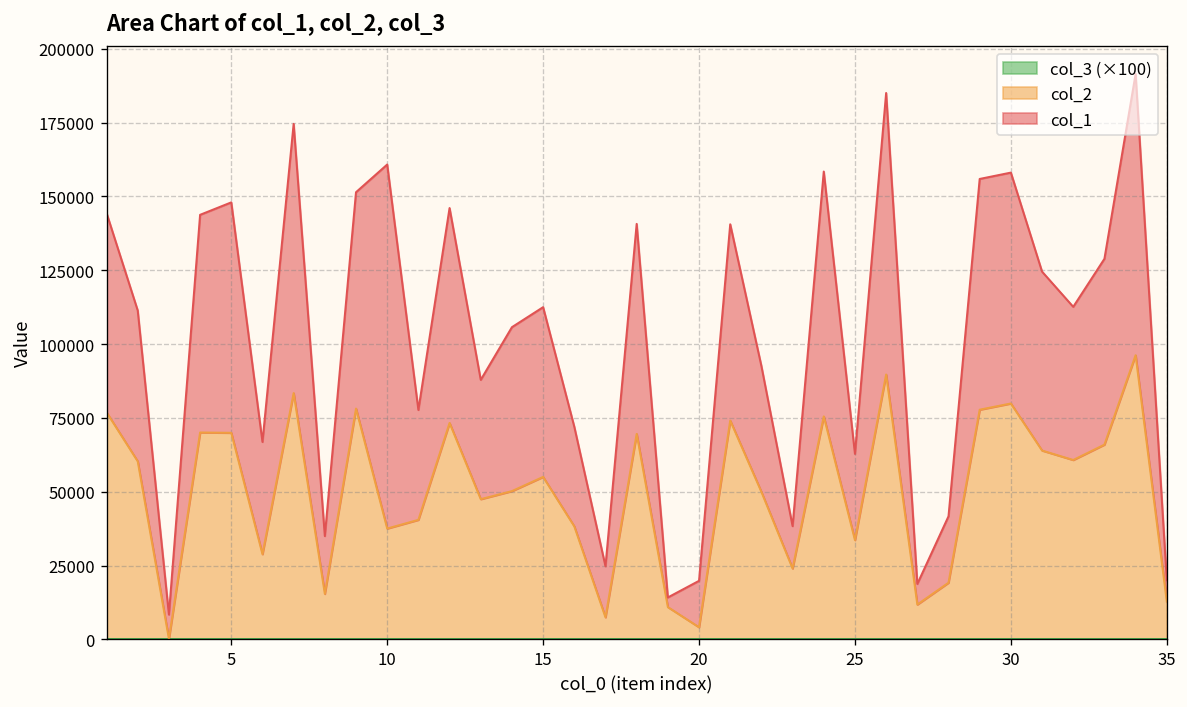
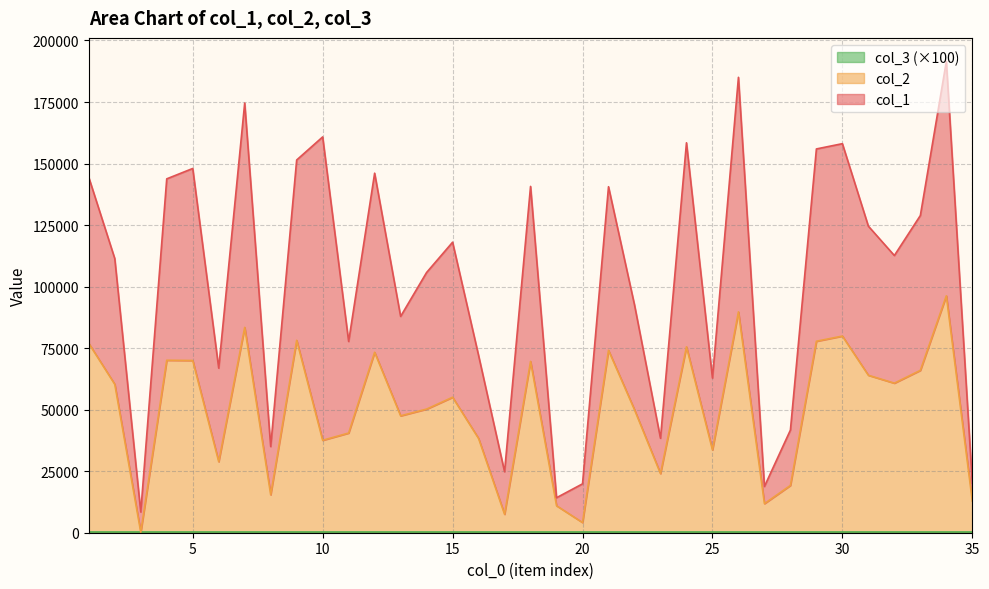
  {
    "col_3 (×100)": {
      "5": 0,
      "10": 0,
      "15": 0,
      "20": 0,
      "25": 0,
      "30": 0,
      "35": 0
    },
    "col_2": {
      "5": 70000,
      "10": 37000,
      "15": 55000,
      "20": 4000,
      "25": 34000,
      "30": 80000,
      "35": 13000
    },
    "col_1": {
      "5": 78000,
      "10": 123000,
-     "15": 57000,
+     "15": 63000,
      "20": 16000,
      "25": 29000,
      "30": 78000,
      "35": 7000
    }
  }
